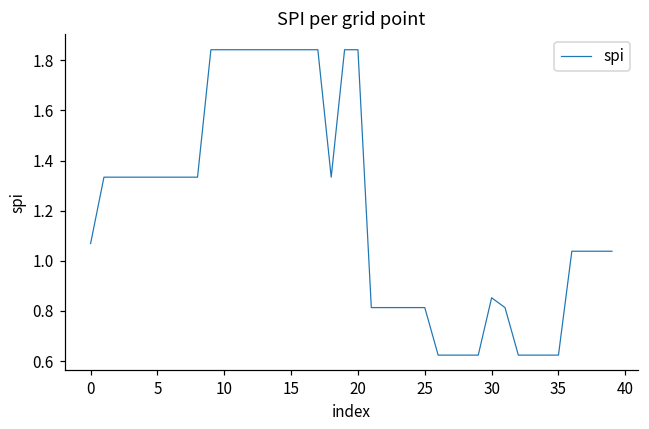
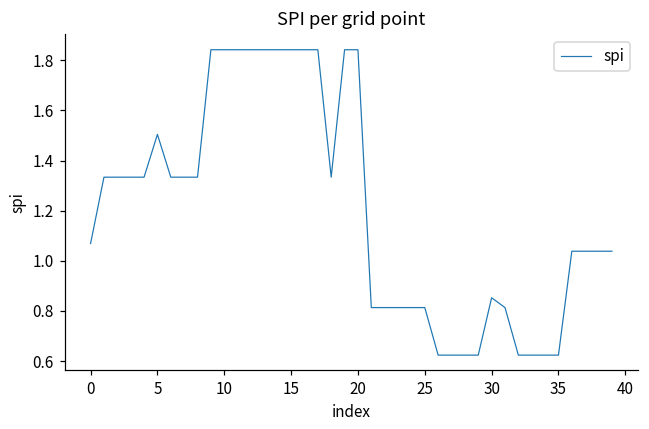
  {
    "0": 1.07,
-   "5": 1.33,
+   "5": 1.50,
    "10": 1.84,
    "15": 1.84,
    "20": 1.84,
    "25": 0.81,
    "30": 0.85,
    "35": 0.62
  }
